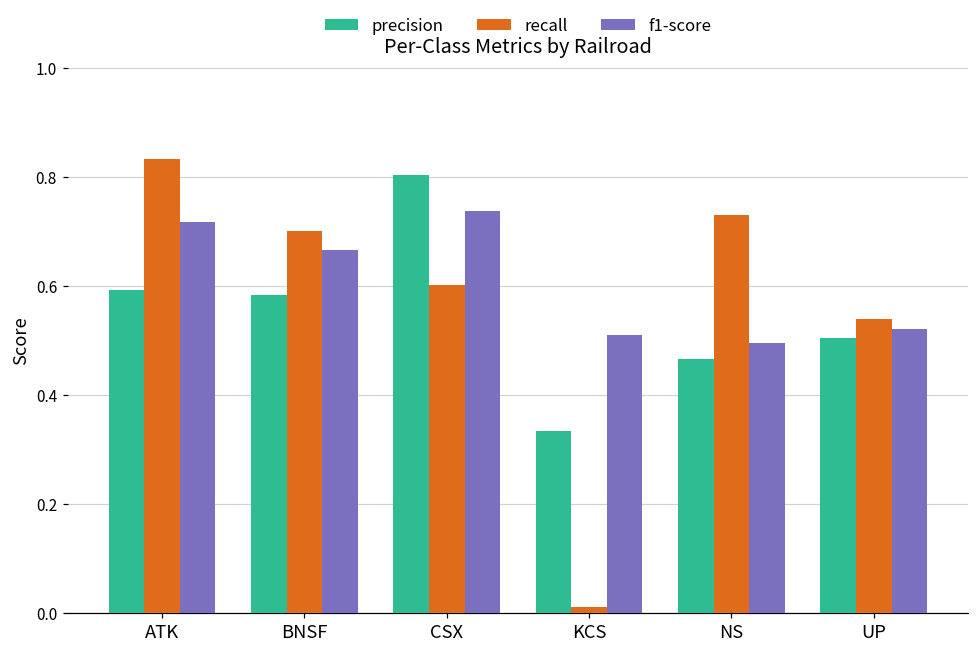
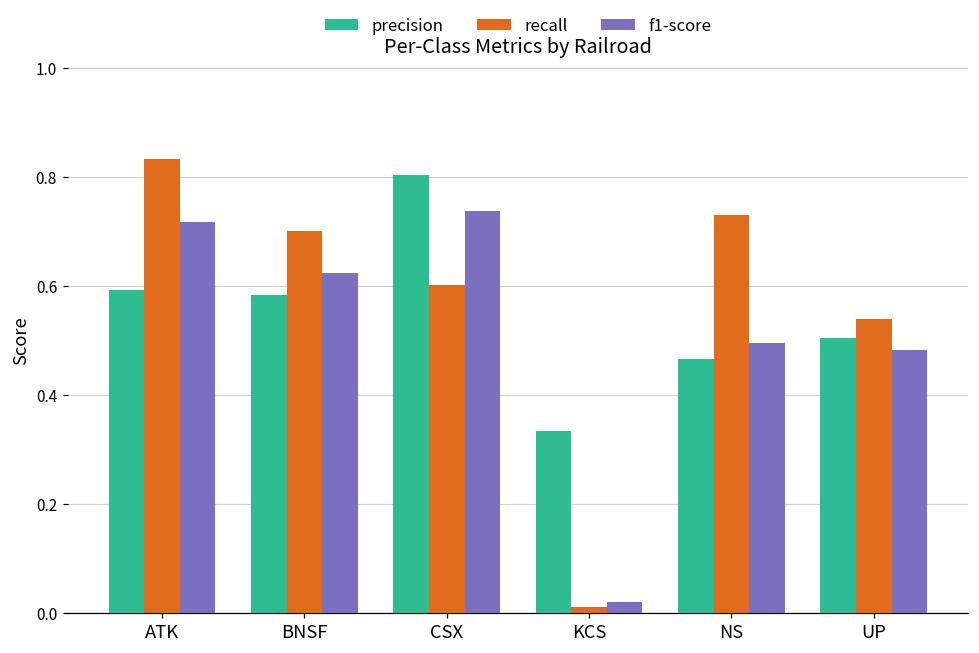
  {
    "precision": {
      "ATK": 0.59,
      "BNSF": 0.58,
      "CSX": 0.80,
      "KCS": 0.33,
      "NS": 0.47,
      "UP": 0.50
    },
    "recall": {
      "ATK": 0.83,
      "BNSF": 0.70,
      "CSX": 0.60,
      "KCS": 0.01,
      "NS": 0.73,
      "UP": 0.54
    },
    "f1-score": {
      "ATK": 0.72,
-     "BNSF": 0.67,
+     "BNSF": 0.62,
      "CSX": 0.74,
-     "KCS": 0.51,
+     "KCS": 0.02,
      "NS": 0.49,
-     "UP": 0.52
+     "UP": 0.48
    }
  }
